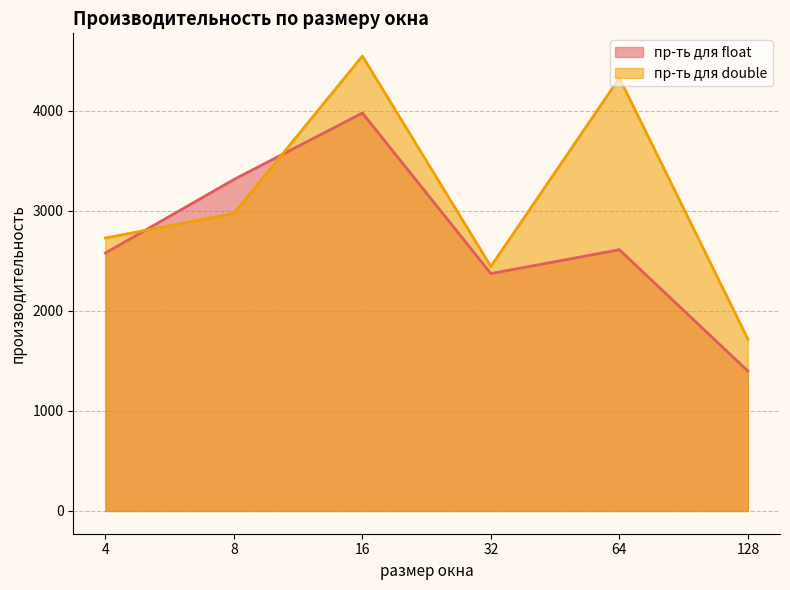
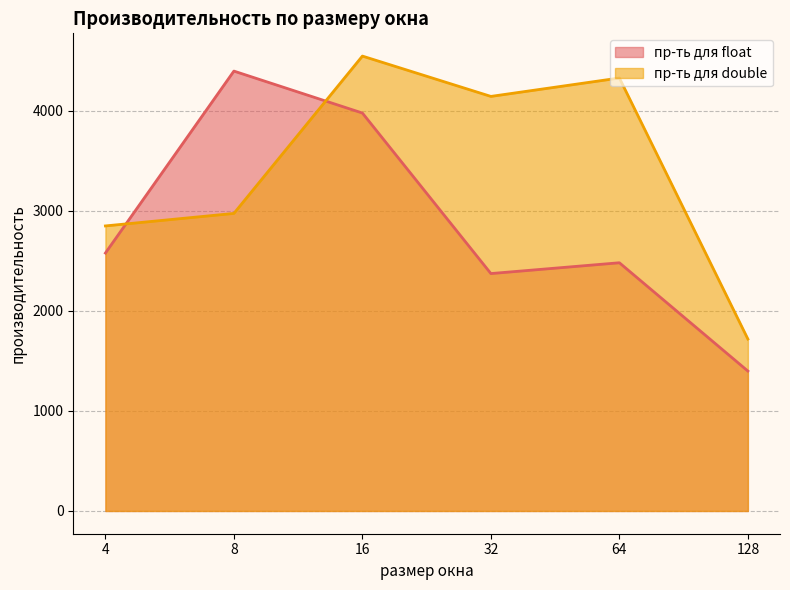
  {
    "пр-ть для float": {
      "4": 2580,
-     "8": 3310,
+     "8": 4400,
      "16": 3980,
      "32": 2370,
-     "64": 2610,
+     "64": 2480,
      "128": 1400
    },
    "пр-ть для double": {
-     "4": 2730,
+     "4": 2850,
      "8": 2970,
      "16": 4550,
-     "32": 2440,
+     "32": 4140,
      "128": 1720
    }
  }
